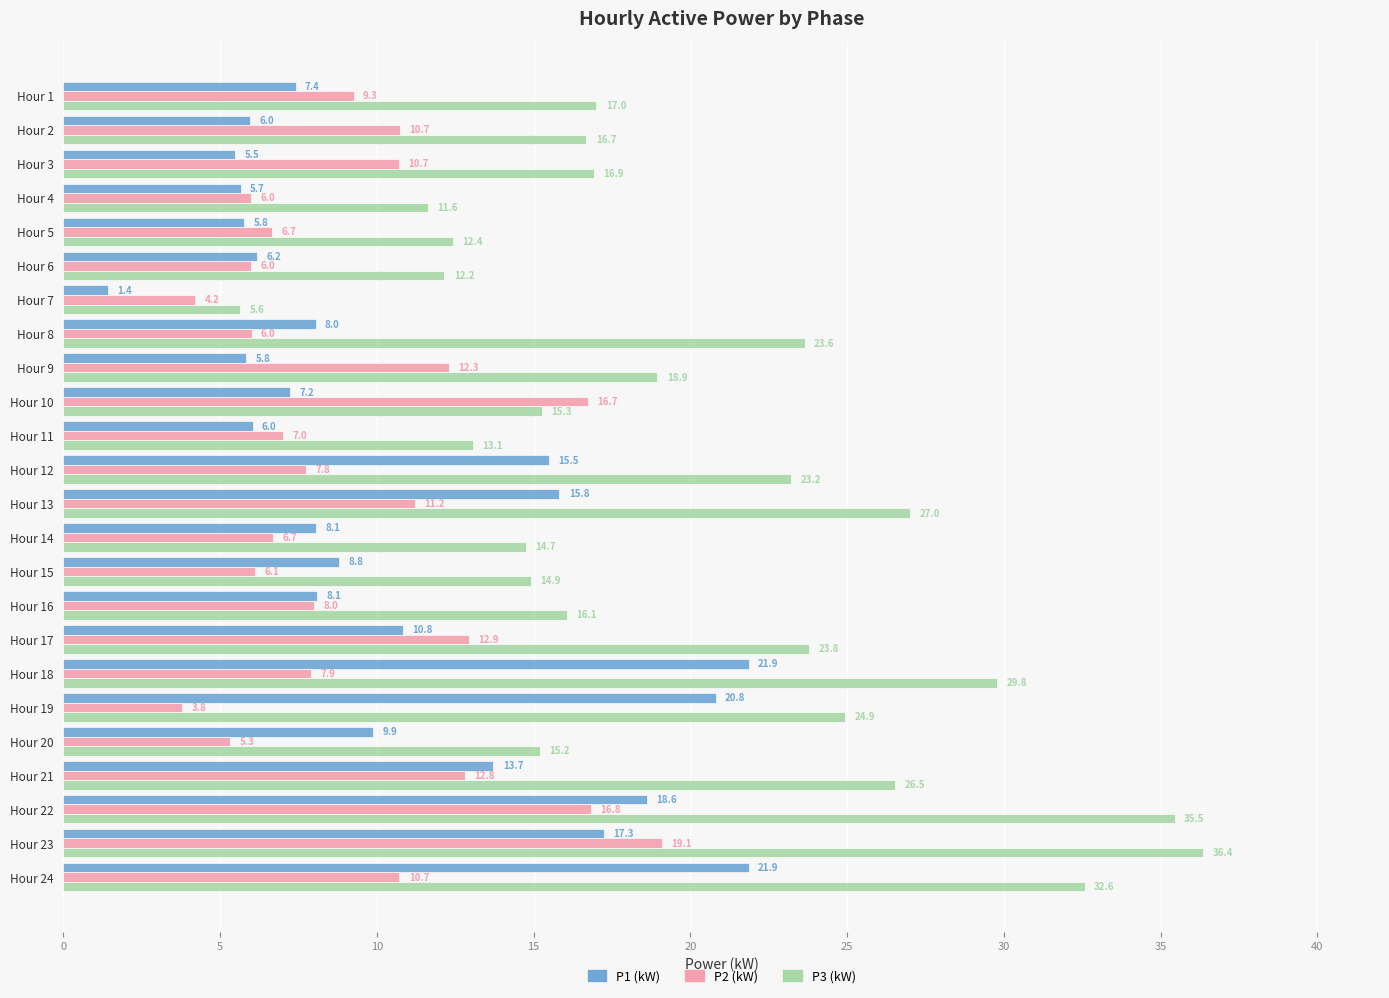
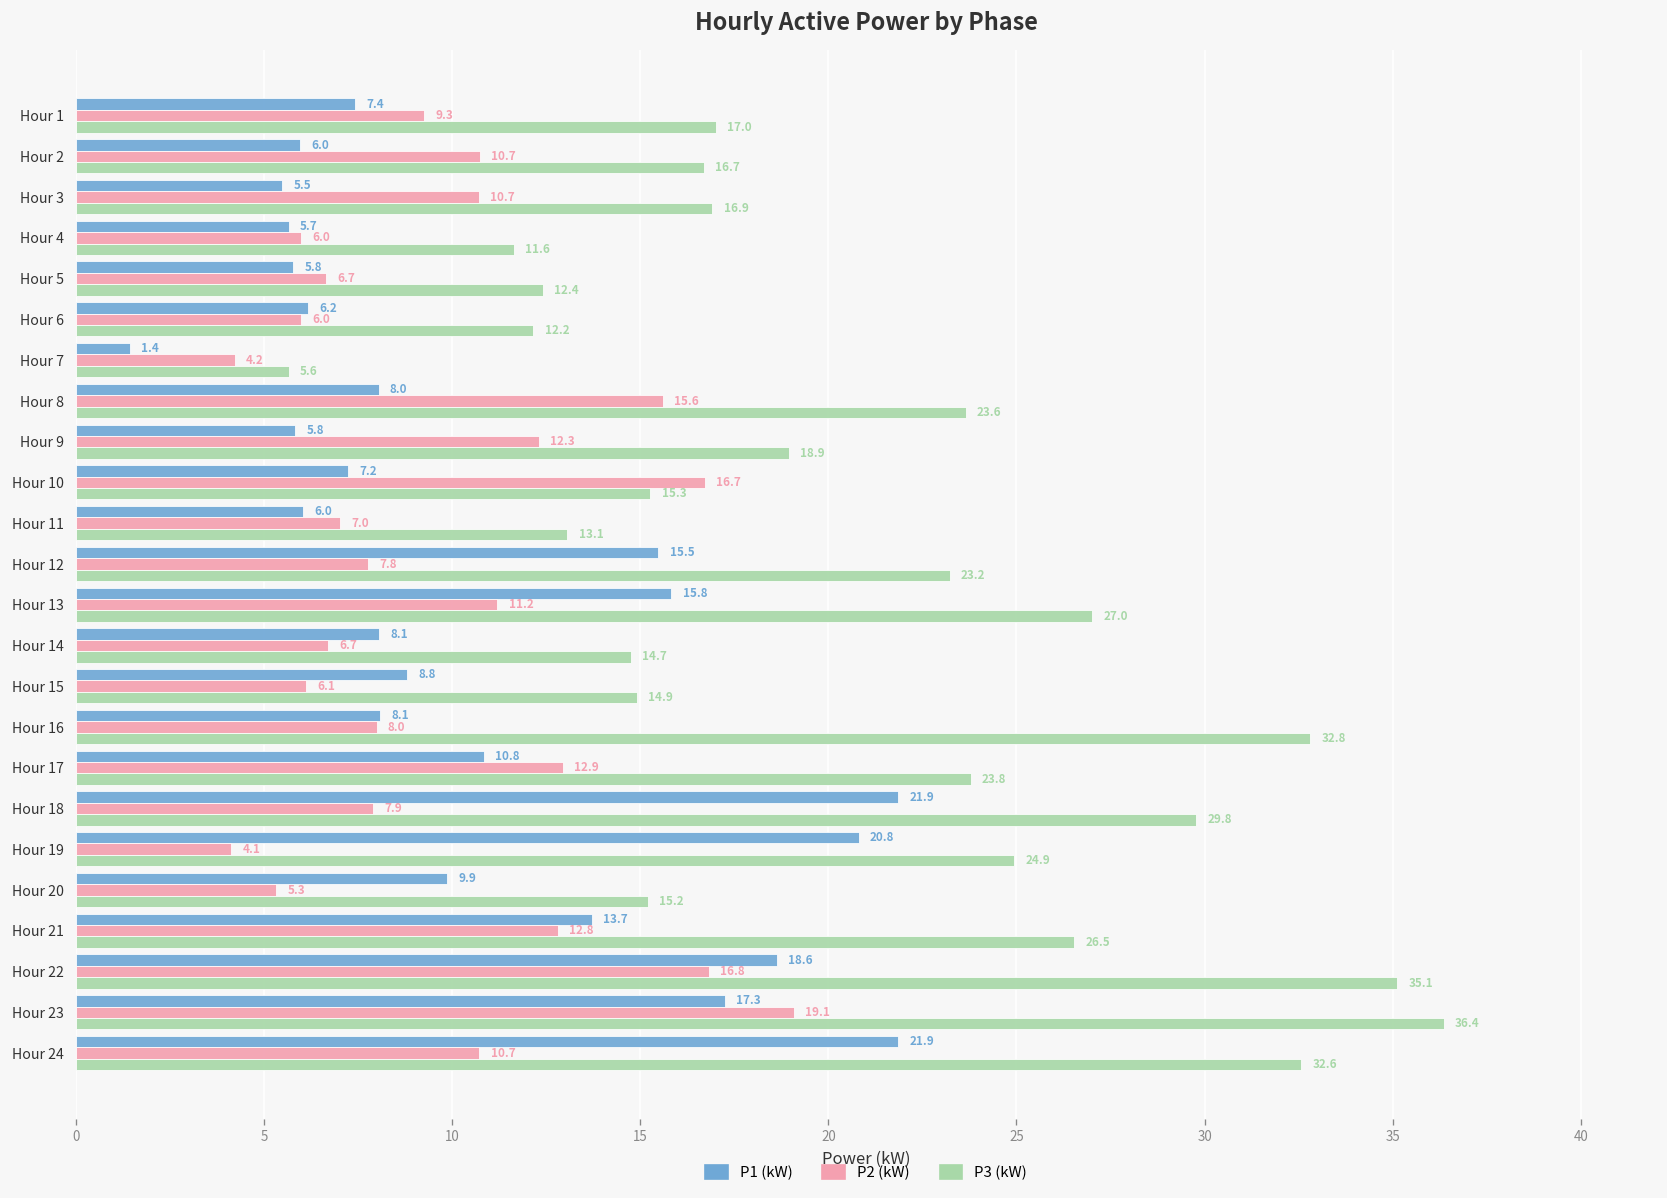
  {
    "P1 (kW)": {
      "Hour 1": 7.4,
      "Hour 2": 6.0,
      "Hour 3": 5.5,
      "Hour 4": 5.7,
      "Hour 5": 5.8,
      "Hour 6": 6.2,
      "Hour 7": 1.4,
      "Hour 8": 8.0,
      "Hour 9": 5.8,
      "Hour 10": 7.2,
      "Hour 11": 6.0,
      "Hour 12": 15.5,
      "Hour 13": 15.8,
      "Hour 14": 8.1,
      "Hour 15": 8.8,
      "Hour 16": 8.1,
      "Hour 17": 10.8,
      "Hour 18": 21.9,
      "Hour 19": 20.8,
      "Hour 20": 9.9,
      "Hour 21": 13.7,
      "Hour 22": 18.6,
      "Hour 23": 17.3,
      "Hour 24": 21.9
    },
    "P2 (kW)": {
      "Hour 1": 9.3,
      "Hour 2": 10.7,
      "Hour 3": 10.7,
      "Hour 4": 6.0,
      "Hour 5": 6.7,
      "Hour 6": 6.0,
      "Hour 7": 4.2,
-     "Hour 8": 6.0,
+     "Hour 8": 15.6,
      "Hour 9": 12.3,
      "Hour 10": 16.7,
      "Hour 11": 7.0,
      "Hour 12": 7.8,
      "Hour 13": 11.2,
      "Hour 14": 6.7,
      "Hour 15": 6.1,
      "Hour 16": 8.0,
      "Hour 17": 12.9,
      "Hour 18": 7.9,
-     "Hour 19": 3.8,
+     "Hour 19": 4.1,
      "Hour 20": 5.3,
      "Hour 21": 12.8,
      "Hour 22": 16.8,
      "Hour 23": 19.1,
      "Hour 24": 10.7
    },
    "P3 (kW)": {
      "Hour 1": 17.0,
      "Hour 2": 16.7,
      "Hour 3": 16.9,
      "Hour 4": 11.6,
      "Hour 5": 12.4,
      "Hour 6": 12.2,
      "Hour 7": 5.6,
      "Hour 8": 23.6,
      "Hour 9": 18.9,
      "Hour 10": 15.3,
      "Hour 11": 13.1,
      "Hour 12": 23.2,
      "Hour 13": 27.0,
      "Hour 14": 14.7,
      "Hour 15": 14.9,
-     "Hour 16": 16.1,
+     "Hour 16": 32.8,
      "Hour 17": 23.8,
      "Hour 18": 29.8,
      "Hour 19": 24.9,
      "Hour 20": 15.2,
      "Hour 21": 26.5,
-     "Hour 22": 35.5,
+     "Hour 22": 35.1,
      "Hour 23": 36.4,
      "Hour 24": 32.6
    }
  }
